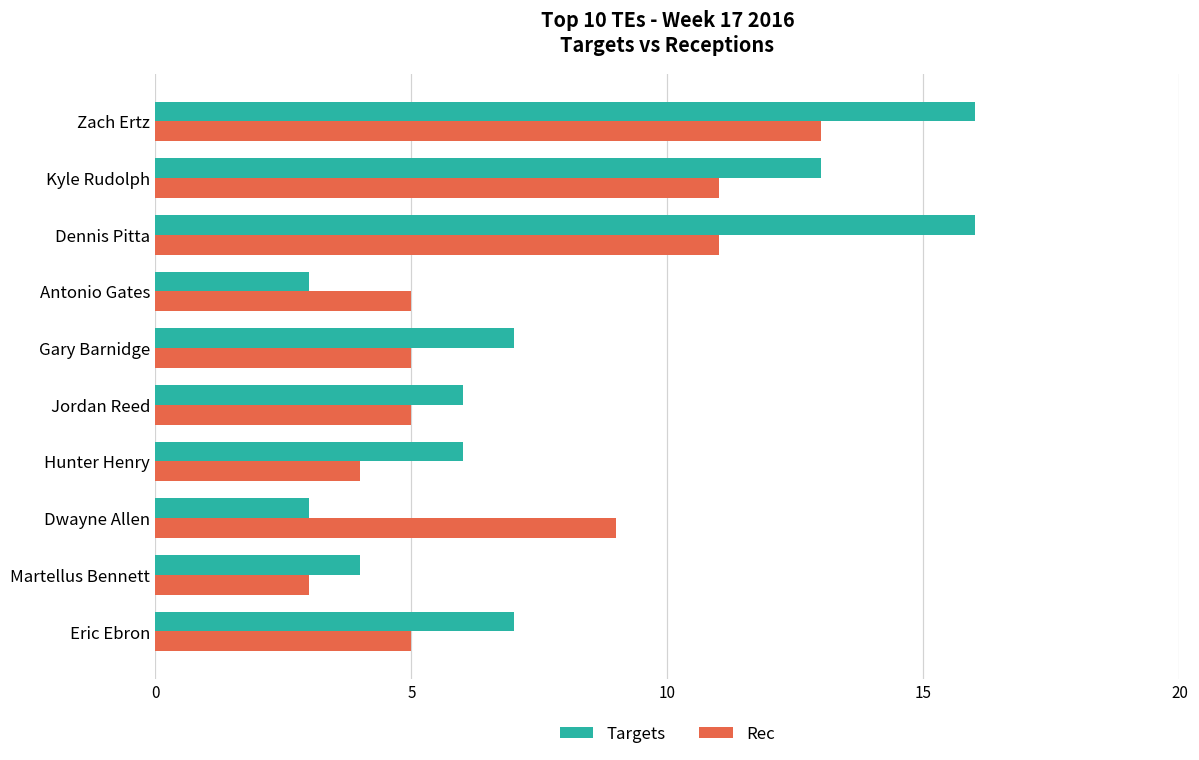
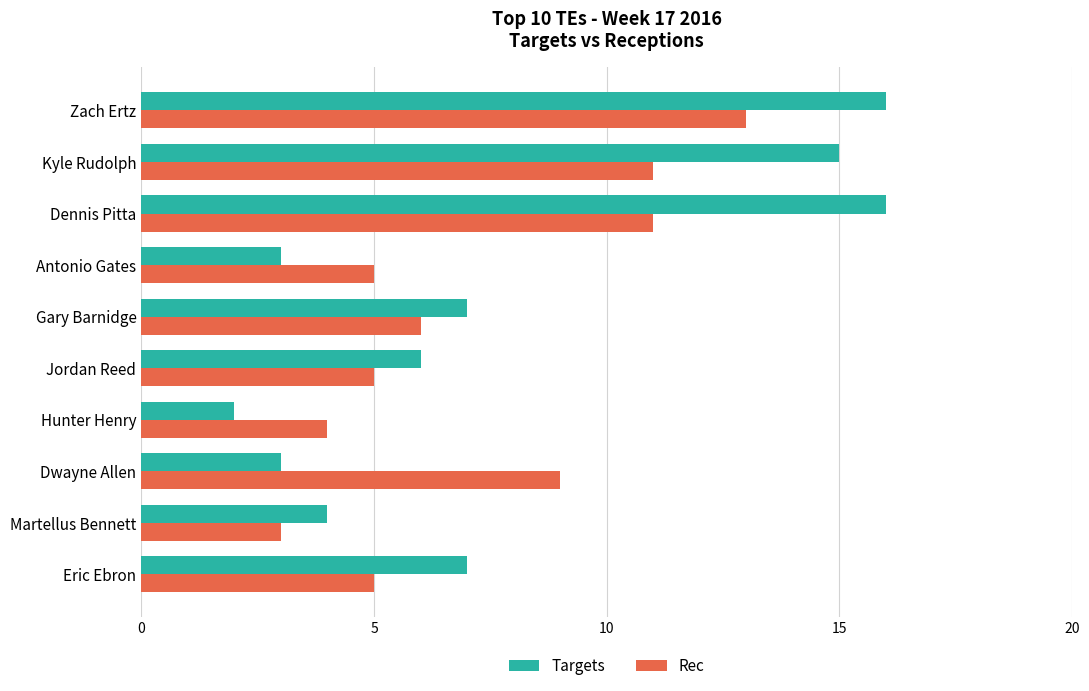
  {
    "Targets": {
      "Zach Ertz": 16,
-     "Kyle Rudolph": 13,
+     "Kyle Rudolph": 15,
      "Dennis Pitta": 16,
      "Antonio Gates": 3,
      "Gary Barnidge": 7,
      "Jordan Reed": 6,
-     "Hunter Henry": 6,
+     "Hunter Henry": 2,
      "Dwayne Allen": 3,
      "Martellus Bennett": 4,
      "Eric Ebron": 7
    },
    "Rec": {
      "Zach Ertz": 13,
      "Kyle Rudolph": 11,
      "Dennis Pitta": 11,
      "Antonio Gates": 5,
-     "Gary Barnidge": 5,
+     "Gary Barnidge": 6,
      "Jordan Reed": 5,
      "Hunter Henry": 4,
      "Dwayne Allen": 9,
      "Martellus Bennett": 3,
      "Eric Ebron": 5
    }
  }
